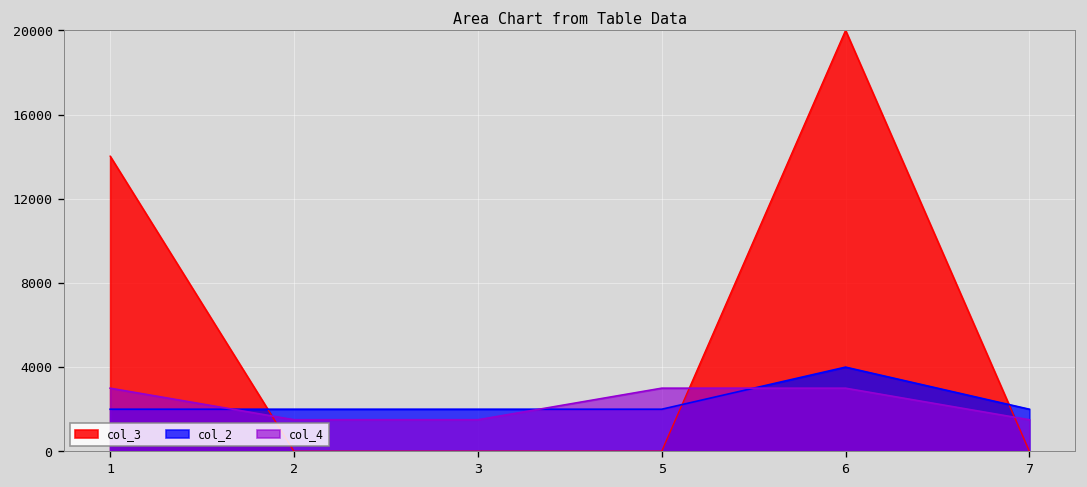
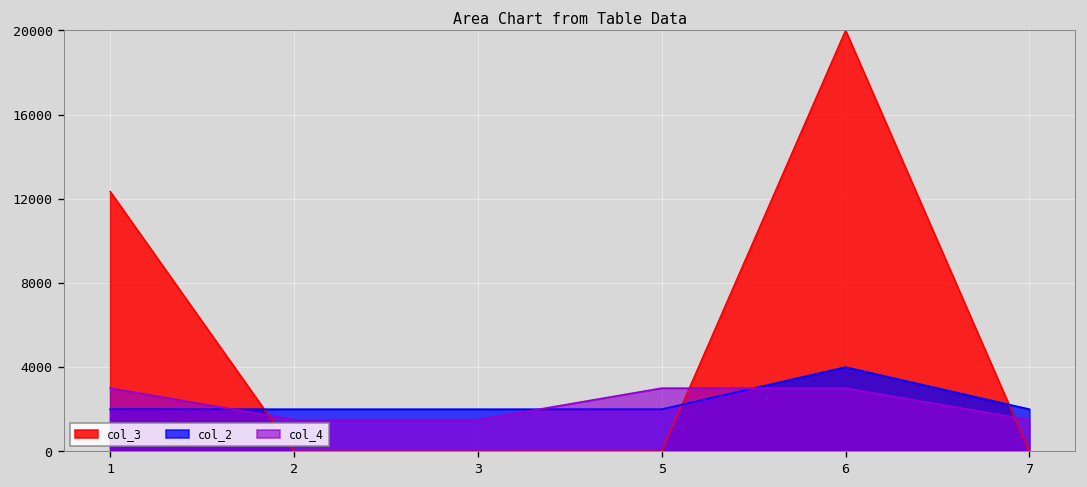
  {
    "col_3": {
-     "1": 14000,
+     "1": 12300,
      "2": 0,
      "3": 0,
      "5": 0,
      "6": 20000,
      "7": 0
    },
    "col_2": {
      "1": 2000,
      "2": 2000,
      "3": 2000,
      "5": 2000,
      "6": 4000,
      "7": 2000
    },
    "col_4": {
      "1": 3000,
      "2": 1500,
      "3": 1500,
      "5": 3000,
      "6": 3000,
      "7": 1500
    }
  }
